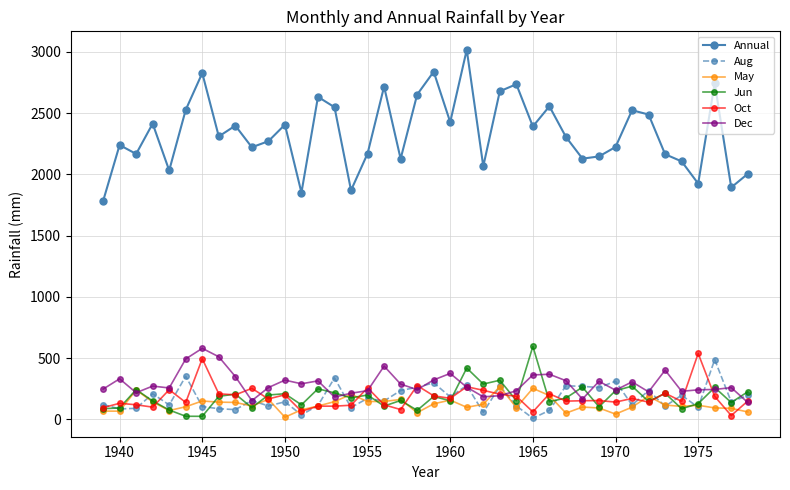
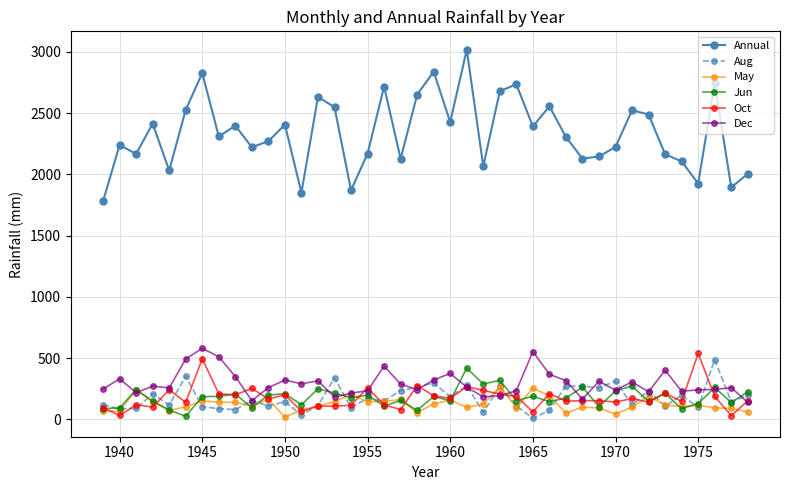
  {
    "May": {
      "1945": 150,
      "1950": 20,
      "1955": 150,
      "1965": 250,
      "1970": 40
    },
    "Jun": {
-     "1945": 30,
+     "1945": 190,
      "1955": 200,
-     "1965": 600
+     "1965": 190
    },
    "Oct": {
-     "1940": 130,
+     "1940": 30,
      "1945": 500,
      "1955": 260,
      "1965": 60,
      "1970": 140,
      "1975": 540
    },
    "Dec": {
      "1940": 330,
      "1945": 580,
      "1950": 320,
      "1955": 230,
      "1960": 380,
-     "1965": 360,
+     "1965": 550,
      "1975": 240
    }
  }
